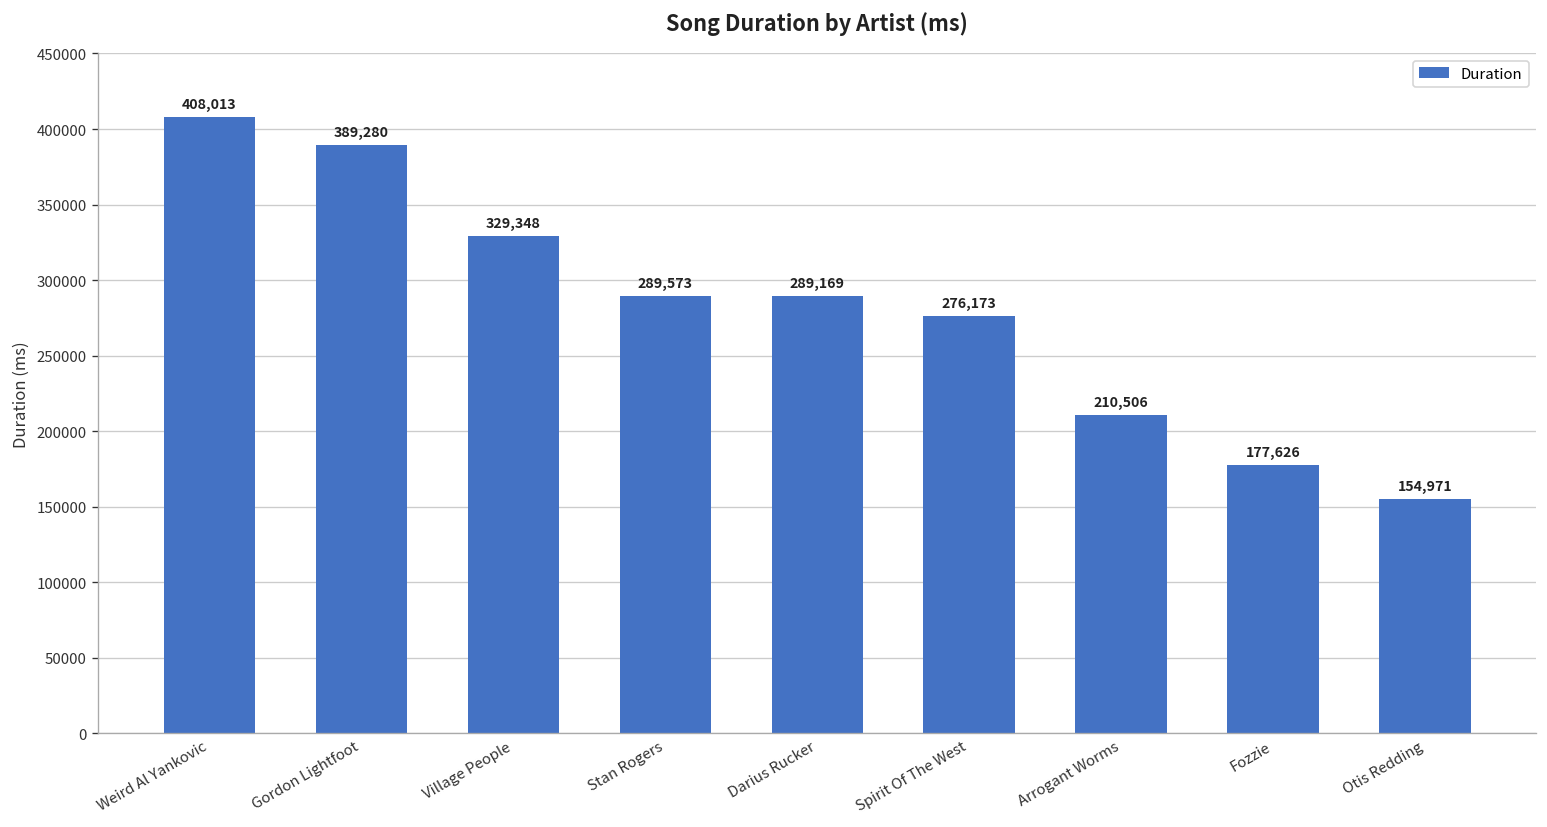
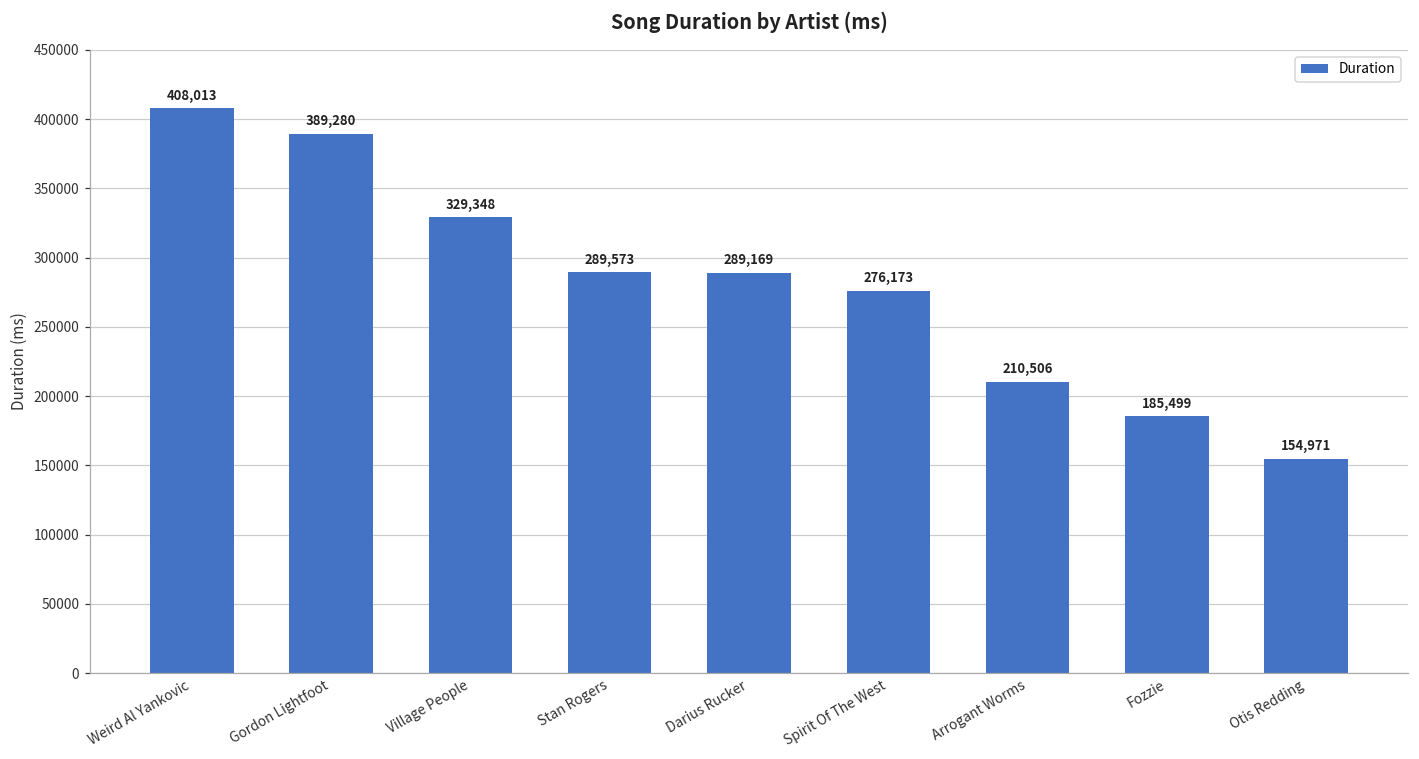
  {
    "Weird Al Yankovic": "408,013",
    "Gordon Lightfoot": "389,280",
    "Village People": "329,348",
    "Stan Rogers": "289,573",
    "Darius Rucker": "289,169",
    "Spirit Of The West": "276,173",
    "Arrogant Worms": "210,506",
-   "Fozzie": "177,626",
+   "Fozzie": "185,499",
    "Otis Redding": "154,971"
  }
